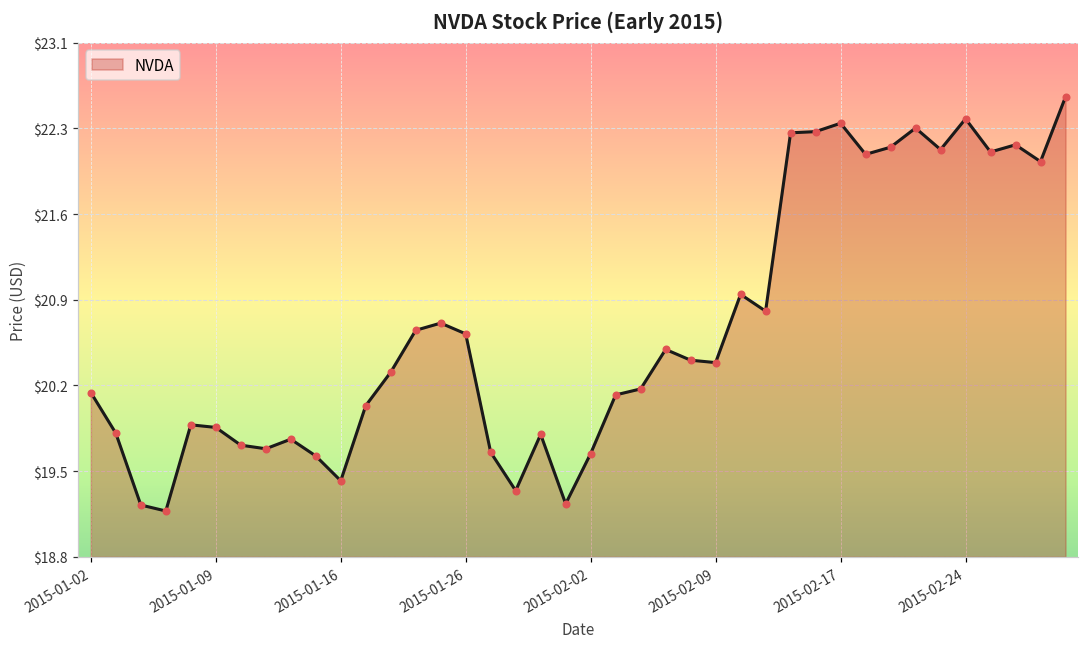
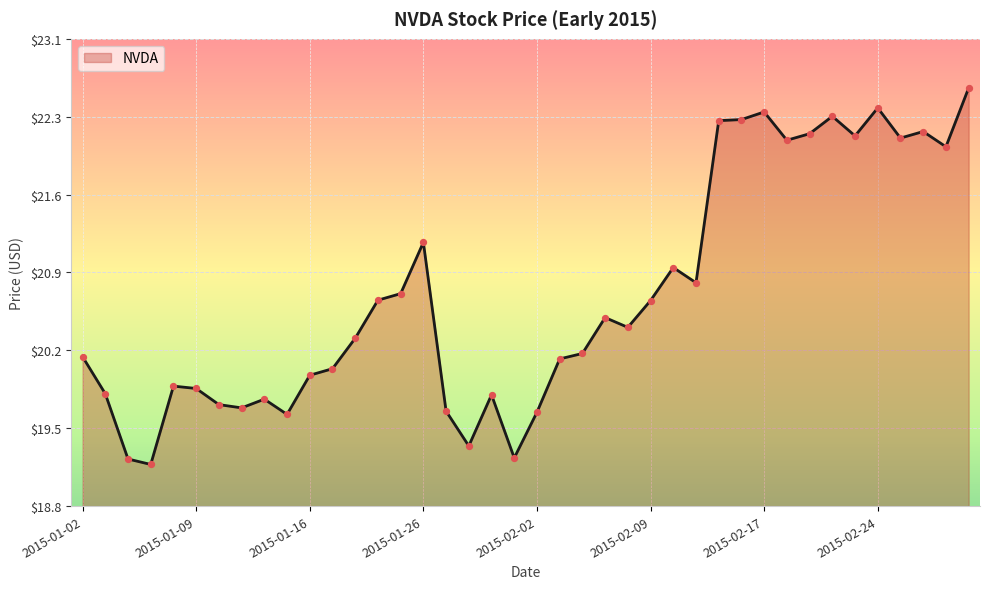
  {
    "2015-01-02": "$20.13",
    "2015-01-09": "$19.84",
-   "2015-01-16": "$19.39",
-   "2015-01-26": "$20.62",
+   "2015-01-16": "$19.96",
+   "2015-01-26": "$21.18",
    "2015-02-02": "$19.62",
-   "2015-02-09": "$20.38",
+   "2015-02-09": "$20.65",
    "2015-02-17": "$22.38",
    "2015-02-24": "$22.42"
  }
